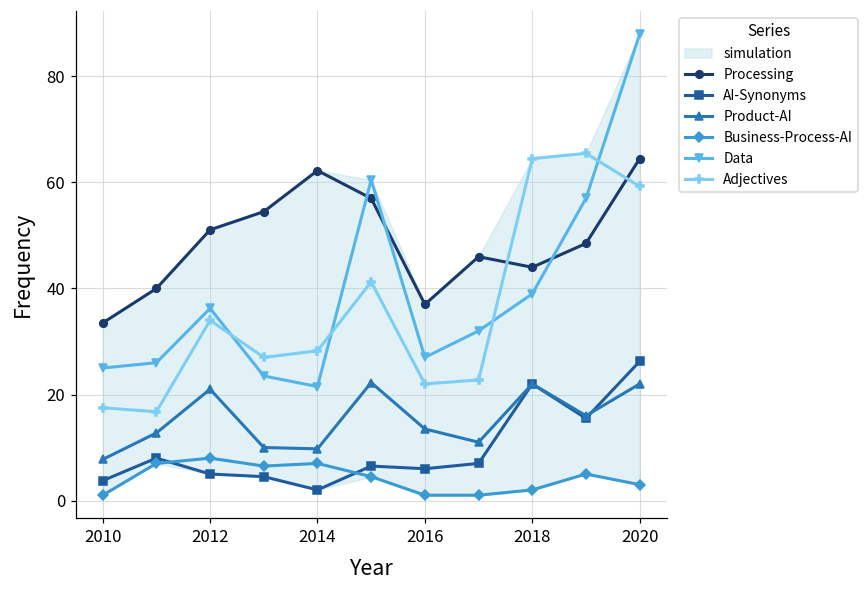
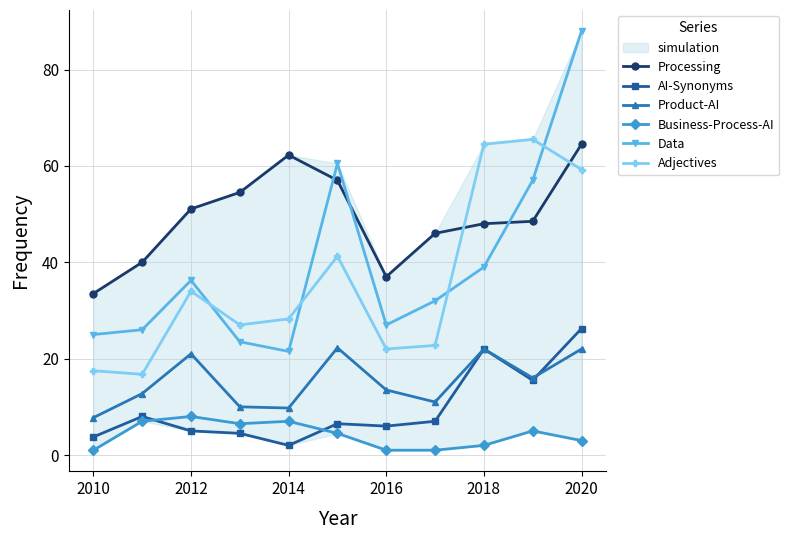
  {
    "Processing": {
-     "2018": 44,
+     "2018": 48,
      "2020": 65
    }
  }
